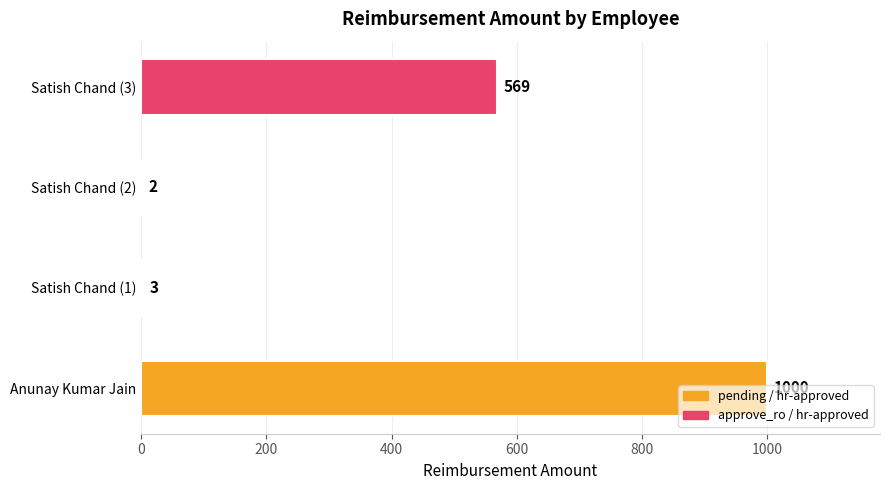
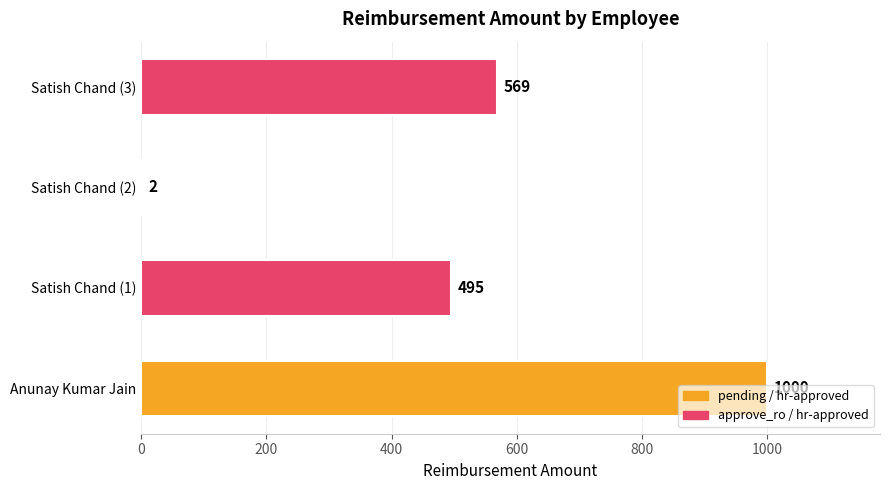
  {
    "Satish Chand (3)": 569,
    "Satish Chand (2)": 2,
-   "Satish Chand (1)": 3
+   "Satish Chand (1)": 495
  }
